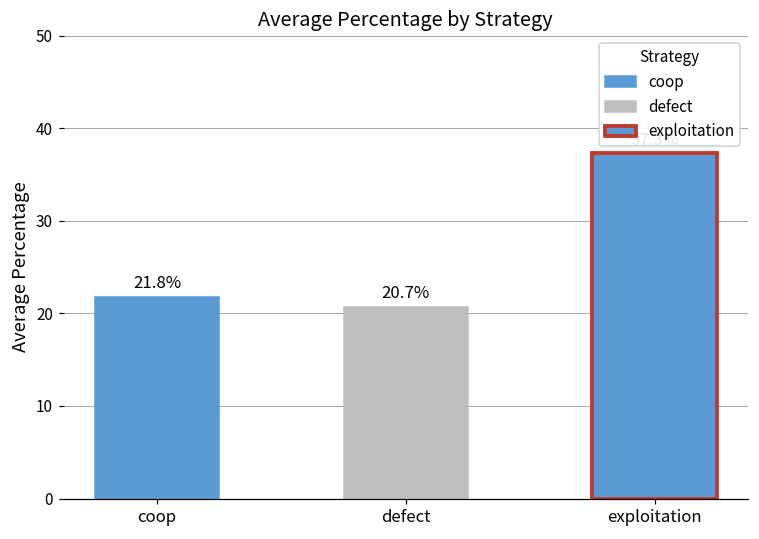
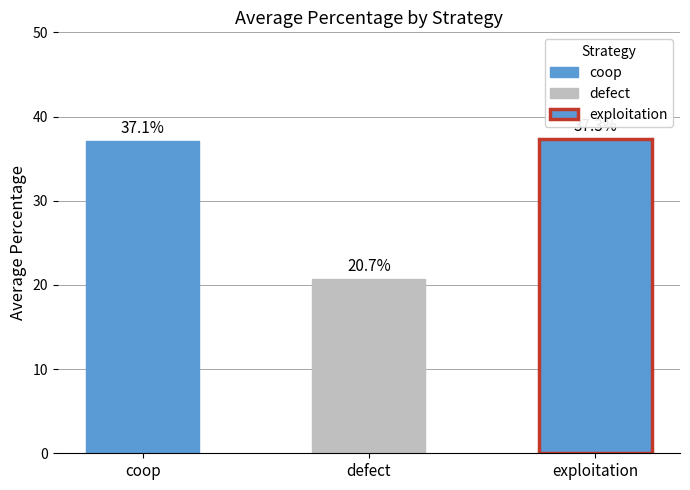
  {
-   "coop": "21.8%",
+   "coop": "37.1%",
    "defect": "20.7%"
  }
